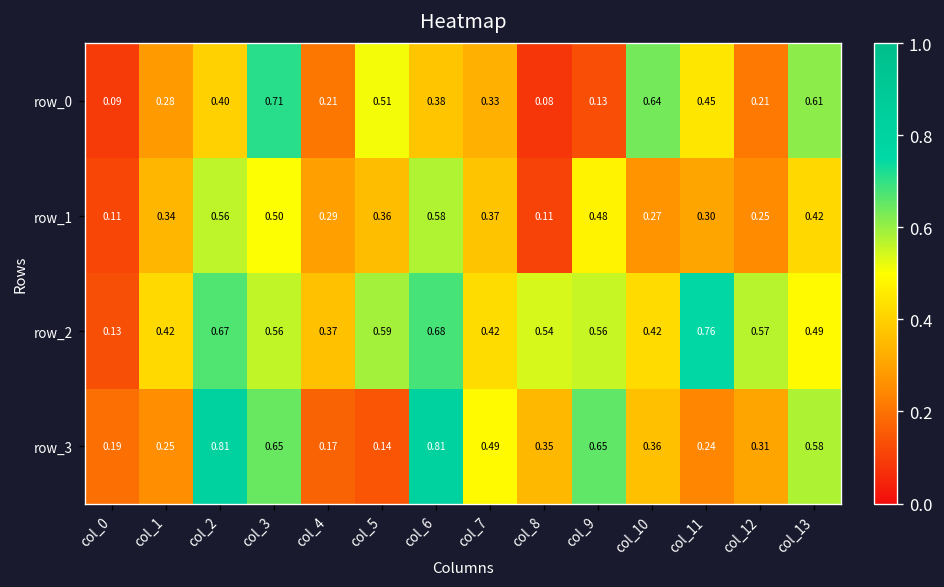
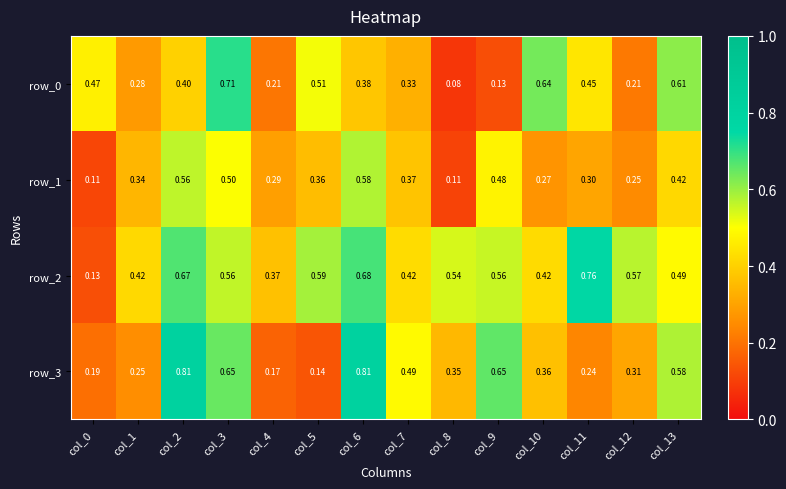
  {
    "row_0": {
-     "col_0": 0.09,
+     "col_0": 0.47,
      "col_1": 0.28,
      "col_2": 0.40,
      "col_3": 0.71,
      "col_4": 0.21,
      "col_5": 0.51,
      "col_6": 0.38,
      "col_7": 0.33,
      "col_8": 0.08,
      "col_9": 0.13,
      "col_10": 0.64,
      "col_11": 0.45,
      "col_12": 0.21,
      "col_13": 0.61
    },
    "row_1": {
      "col_0": 0.11,
      "col_1": 0.34,
      "col_2": 0.56,
      "col_3": 0.50,
      "col_4": 0.29,
      "col_5": 0.36,
      "col_6": 0.58,
      "col_7": 0.37,
      "col_8": 0.11,
      "col_9": 0.48,
      "col_10": 0.27,
      "col_11": 0.30,
      "col_12": 0.25,
      "col_13": 0.42
    },
    "row_2": {
      "col_0": 0.13,
      "col_1": 0.42,
      "col_2": 0.67,
      "col_3": 0.56,
      "col_4": 0.37,
      "col_5": 0.59,
      "col_6": 0.68,
      "col_7": 0.42,
      "col_8": 0.54,
      "col_9": 0.56,
      "col_10": 0.42,
      "col_11": 0.76,
      "col_12": 0.57,
      "col_13": 0.49
    },
    "row_3": {
      "col_0": 0.19,
      "col_1": 0.25,
      "col_2": 0.81,
      "col_3": 0.65,
      "col_4": 0.17,
      "col_5": 0.14,
      "col_6": 0.81,
      "col_7": 0.49,
      "col_8": 0.35,
      "col_9": 0.65,
      "col_10": 0.36,
      "col_11": 0.24,
      "col_12": 0.31,
      "col_13": 0.58
    }
  }
